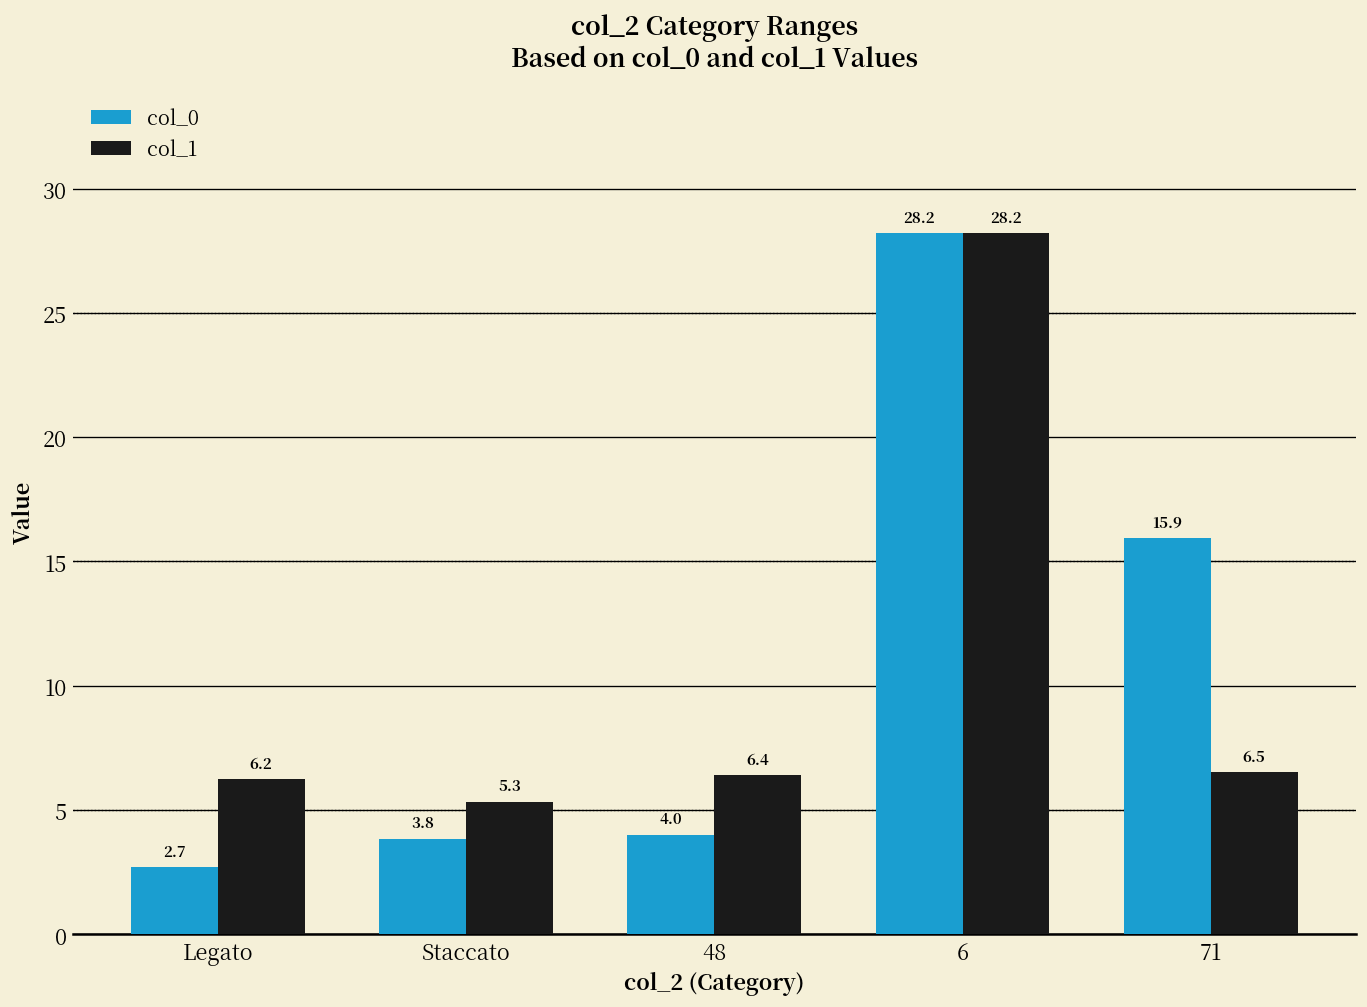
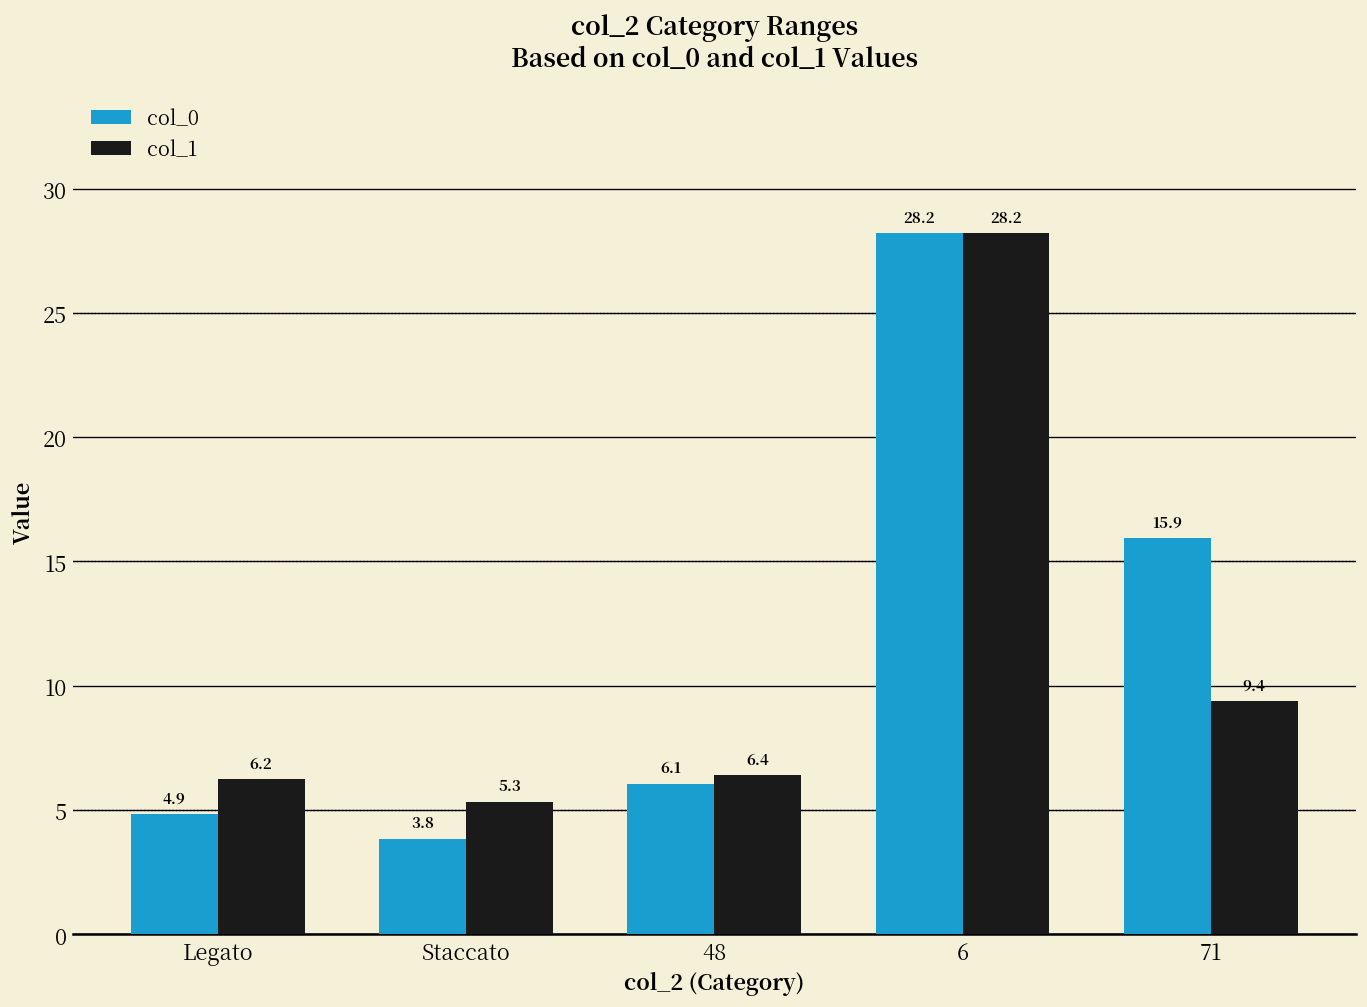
  {
    "col_0": {
-     "Legato": 2.7,
+     "Legato": 4.9,
      "Staccato": 3.8,
-     "48": 4.0,
+     "48": 6.1,
      "6": 28.2,
      "71": 15.9
    },
    "col_1": {
      "Legato": 6.2,
      "Staccato": 5.3,
      "48": 6.4,
      "6": 28.2,
-     "71": 6.5
+     "71": 9.4
    }
  }
